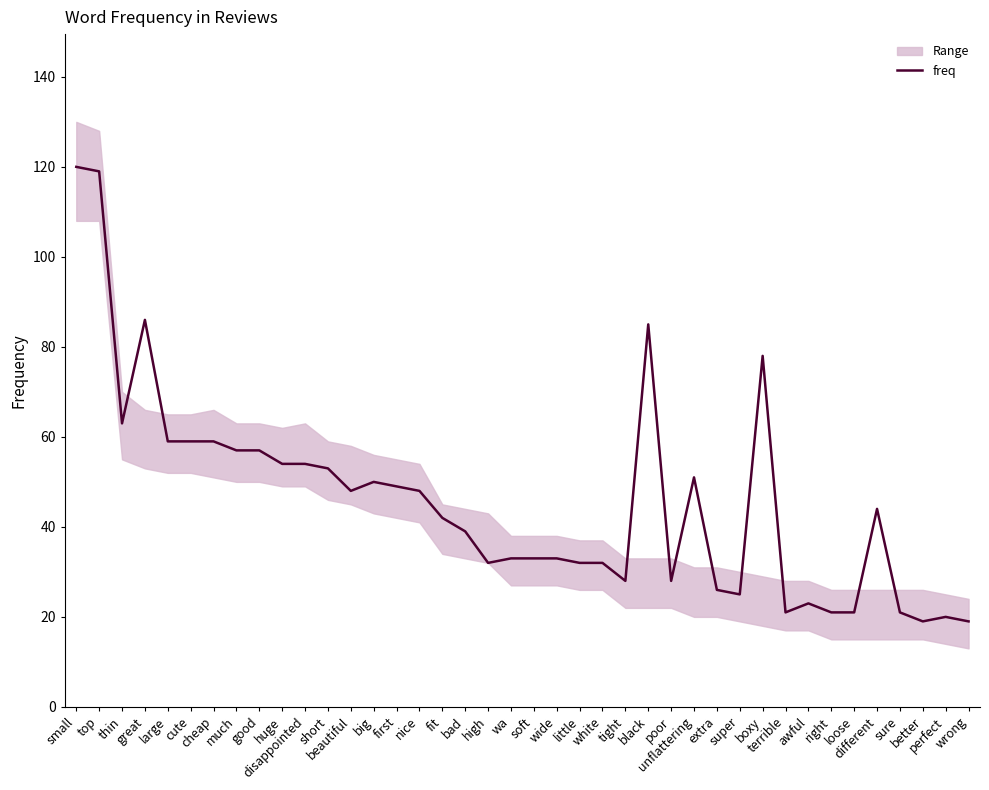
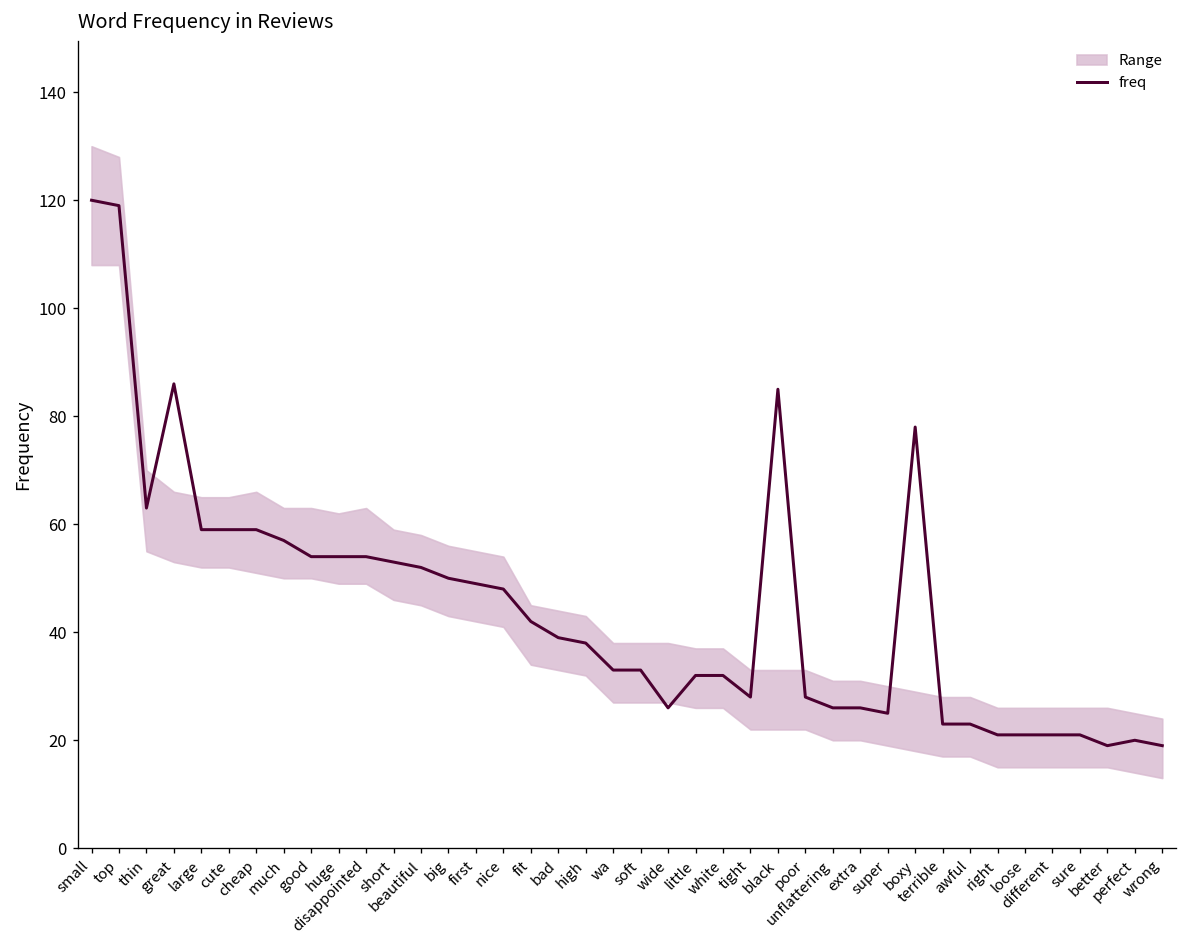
  {
    "freq": {
      "small": 120,
      "top": 119,
      "thin": 63,
      "great": 86,
      "large": 59,
      "cute": 59,
      "cheap": 59,
      "much": 57,
-     "good": 57,
+     "good": 54,
      "huge": 54,
      "disappointed": 54,
      "short": 53,
-     "beautiful": 48,
+     "beautiful": 52,
      "big": 50,
      "first": 49,
      "nice": 48,
      "fit": 42,
      "bad": 39,
-     "high": 32,
+     "high": 38,
      "wa": 33,
      "soft": 33,
-     "wide": 33,
+     "wide": 26,
      "little": 32,
      "white": 32,
      "tight": 28,
      "black": 85,
      "poor": 28,
-     "unflattering": 51,
+     "unflattering": 26,
      "extra": 26,
      "super": 25,
      "boxy": 78,
-     "terrible": 21,
+     "terrible": 23,
      "awful": 23,
      "right": 21,
      "loose": 21,
-     "different": 44,
+     "different": 21,
      "sure": 21,
      "better": 19,
      "perfect": 20,
      "wrong": 19
    }
  }
